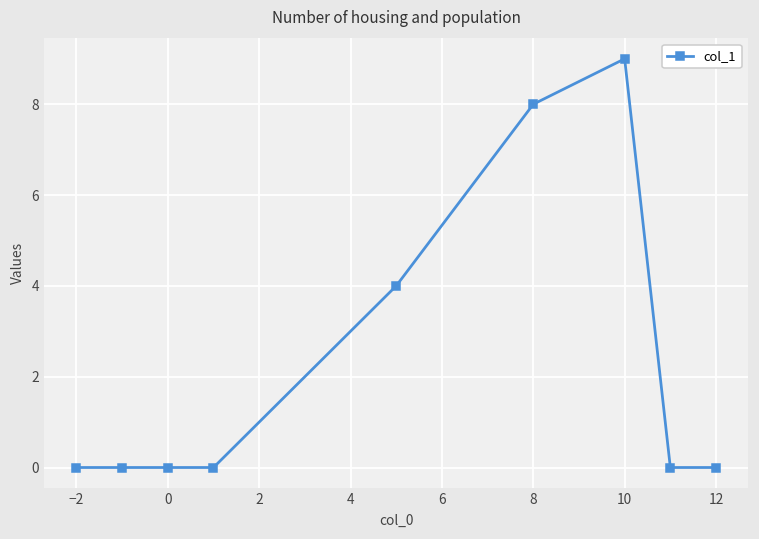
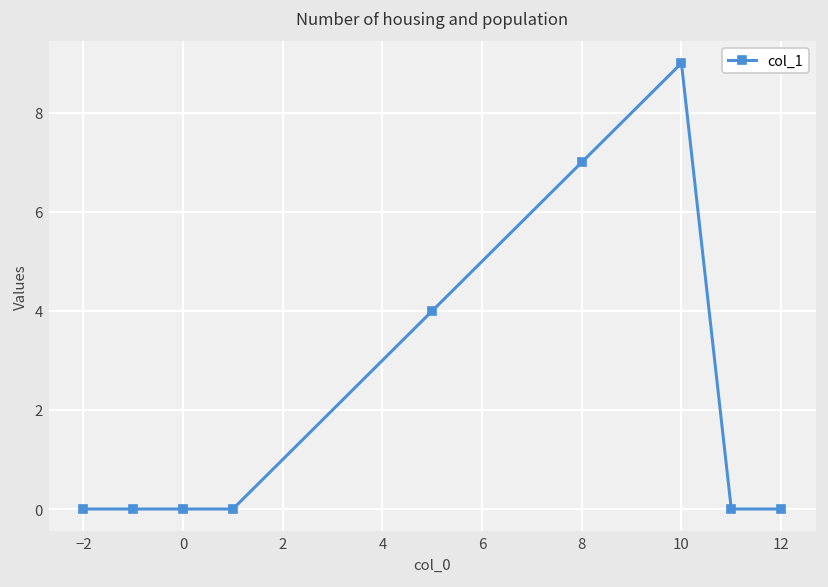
  {
    "−2": 0,
    "0": 0,
-   "8": 8,
+   "8": 7,
    "10": 9,
    "12": 0
  }
